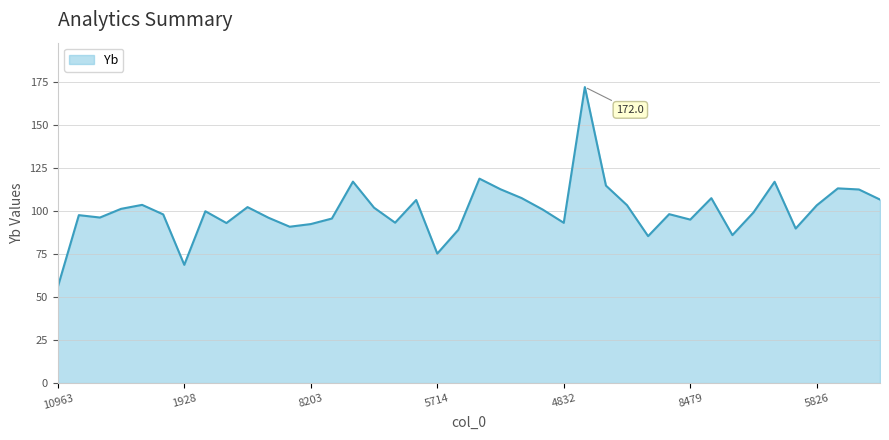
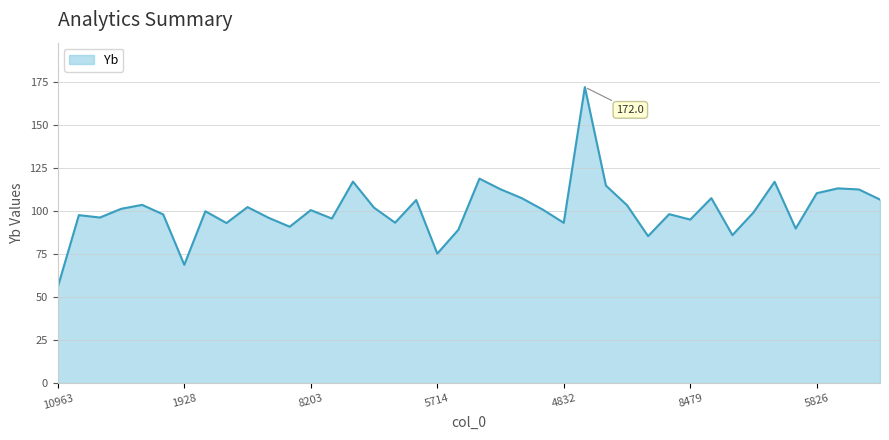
  {
    "10963": 56,
    "1928": 69,
-   "8203": 92,
+   "8203": 101,
    "5714": 75,
    "4832": 93,
    "8479": 95,
-   "5826": 103
+   "5826": 110
  }
